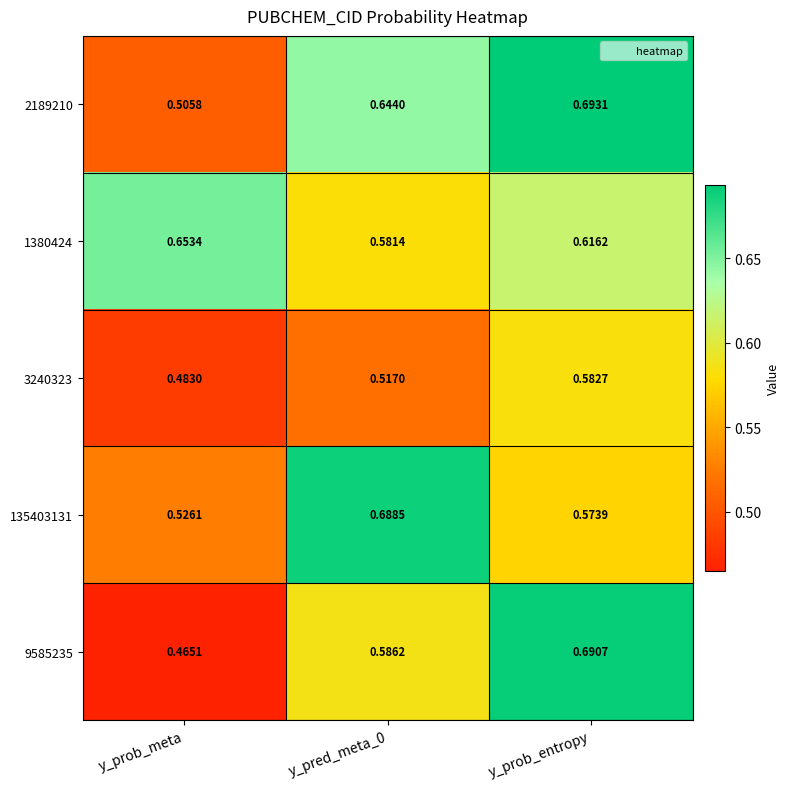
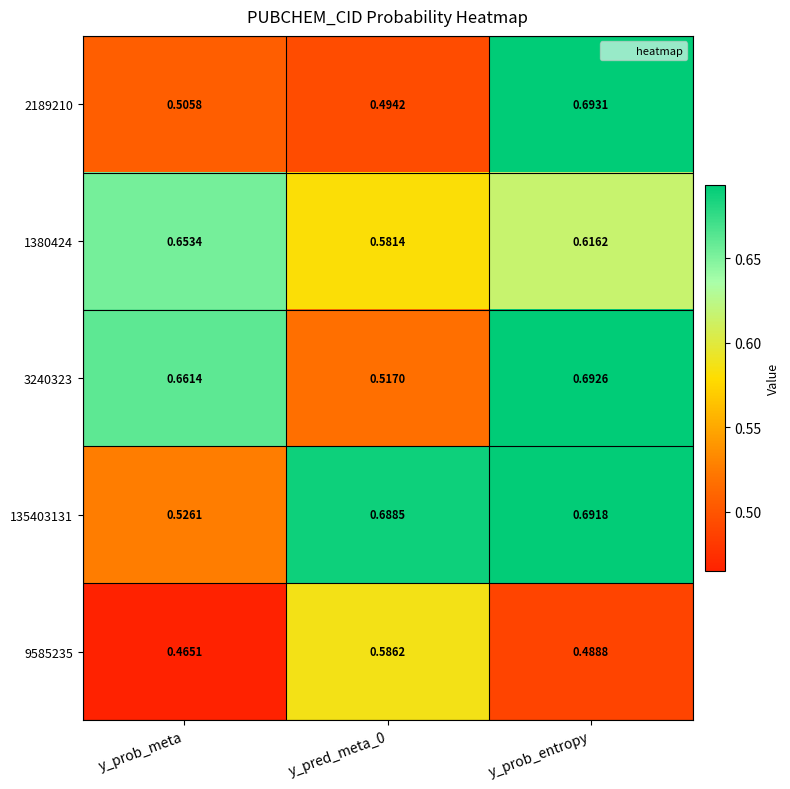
  {
    "2189210": {
      "y_prob_meta": 0.5058,
-     "y_pred_meta_0": 0.6440,
+     "y_pred_meta_0": 0.4942,
      "y_prob_entropy": 0.6931
    },
    "1380424": {
      "y_prob_meta": 0.6534,
      "y_pred_meta_0": 0.5814,
      "y_prob_entropy": 0.6162
    },
    "3240323": {
-     "y_prob_meta": 0.4830,
+     "y_prob_meta": 0.6614,
      "y_pred_meta_0": 0.5170,
-     "y_prob_entropy": 0.5827
+     "y_prob_entropy": 0.6926
    },
    "135403131": {
      "y_prob_meta": 0.5261,
      "y_pred_meta_0": 0.6885,
-     "y_prob_entropy": 0.5739
+     "y_prob_entropy": 0.6918
    },
    "9585235": {
      "y_prob_meta": 0.4651,
      "y_pred_meta_0": 0.5862,
-     "y_prob_entropy": 0.6907
+     "y_prob_entropy": 0.4888
    }
  }
